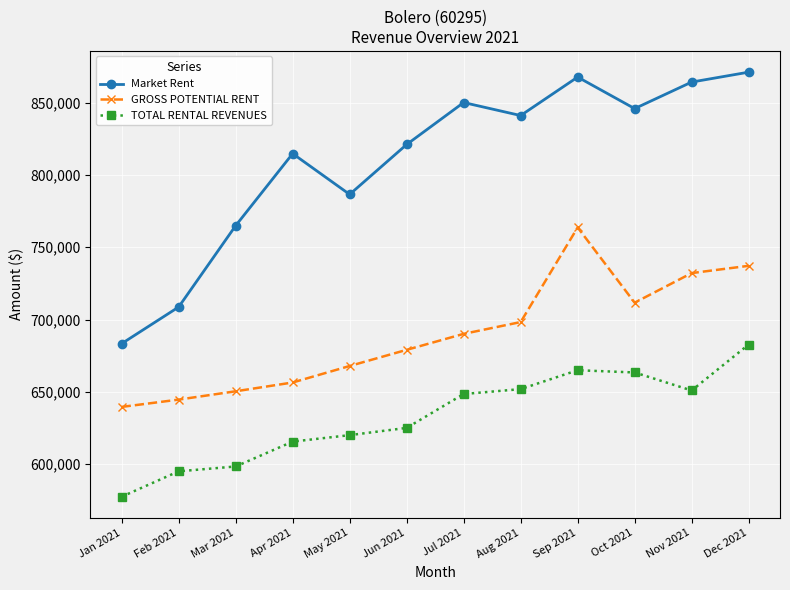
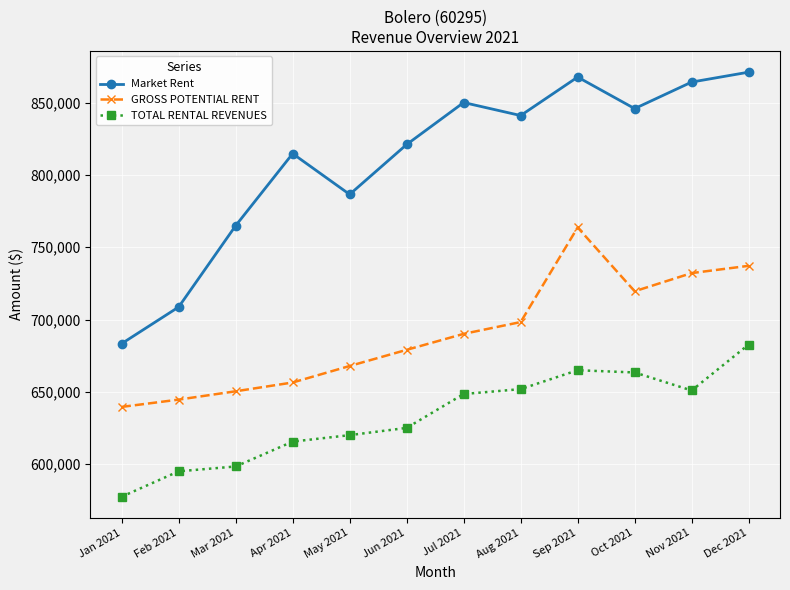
  {
    "Market Rent": {
      "Jan 2021": "683,000",
      "Feb 2021": "709,000",
      "Mar 2021": "765,000",
      "Apr 2021": "815,000",
      "May 2021": "787,000",
      "Jun 2021": "821,000",
      "Jul 2021": "850,000",
      "Aug 2021": "841,000",
      "Sep 2021": "868,000",
      "Oct 2021": "846,000",
      "Nov 2021": "864,000",
      "Dec 2021": "871,000"
    },
    "GROSS POTENTIAL RENT": {
      "Jan 2021": "640,000",
      "Feb 2021": "645,000",
      "Mar 2021": "650,000",
      "Apr 2021": "656,000",
      "May 2021": "668,000",
      "Jun 2021": "679,000",
      "Jul 2021": "690,000",
      "Aug 2021": "698,000",
      "Sep 2021": "764,000",
-     "Oct 2021": "712,000",
+     "Oct 2021": "720,000",
      "Nov 2021": "732,000",
      "Dec 2021": "737,000"
    },
    "TOTAL RENTAL REVENUES": {
      "Jan 2021": "577,000",
      "Feb 2021": "595,000",
      "Mar 2021": "598,000",
      "Apr 2021": "616,000",
      "May 2021": "620,000",
      "Jun 2021": "625,000",
      "Jul 2021": "648,000",
      "Aug 2021": "652,000",
      "Sep 2021": "665,000",
      "Oct 2021": "663,000",
      "Nov 2021": "651,000",
      "Dec 2021": "683,000"
    }
  }
